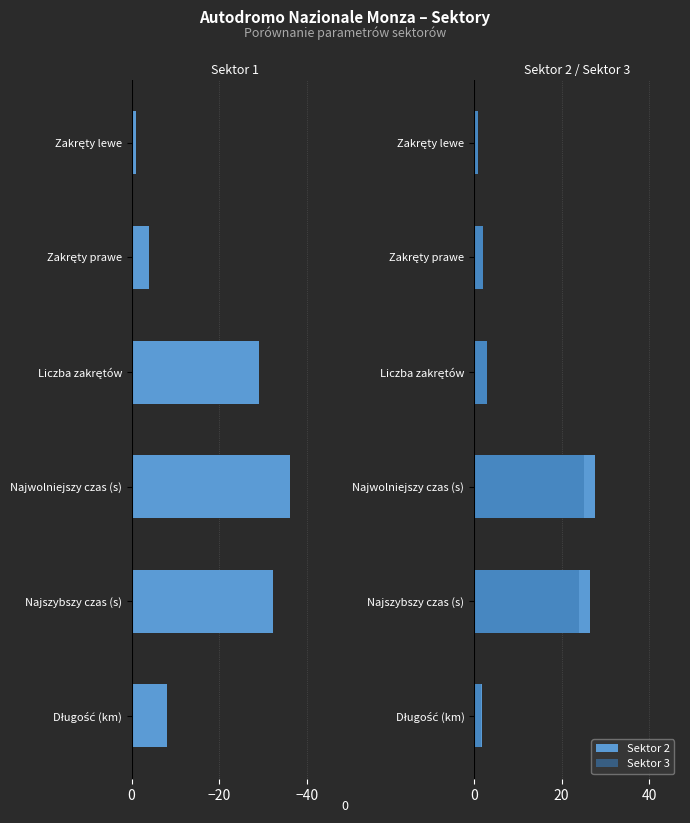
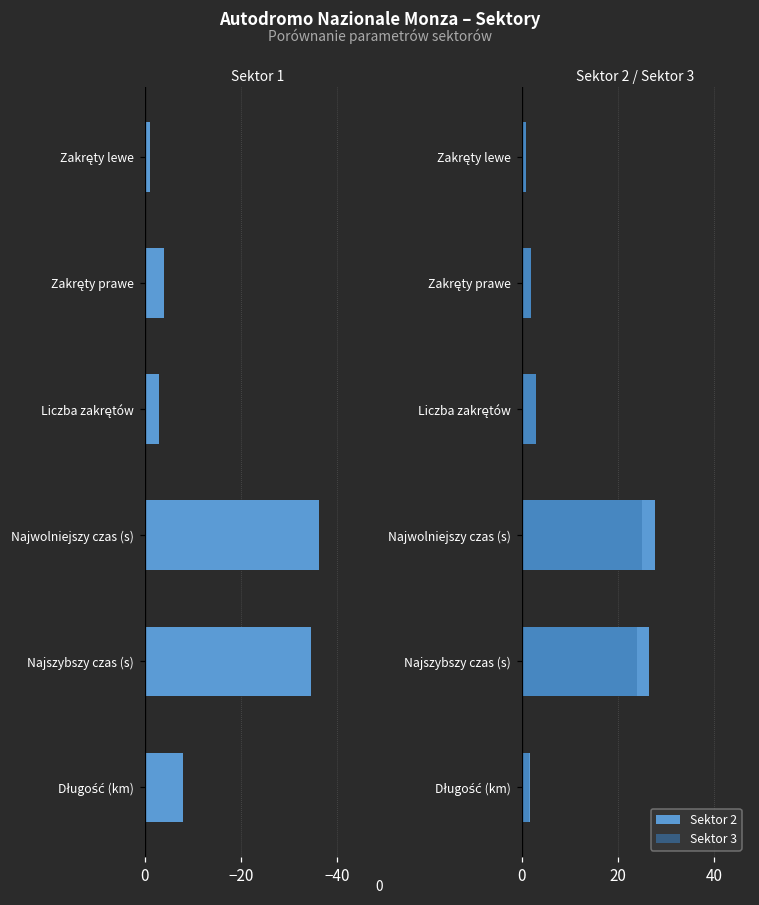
  {
    "Sektor 1": {
      "Zakręty lewe": -1,
      "Zakręty prawe": -4,
-     "Liczba zakrętów": -29,
+     "Liczba zakrętów": -3,
      "Najwolniejszy czas (s)": -36,
-     "Najszybszy czas (s)": -32,
+     "Najszybszy czas (s)": -34,
      "Długość (km)": -8
    }
  }
